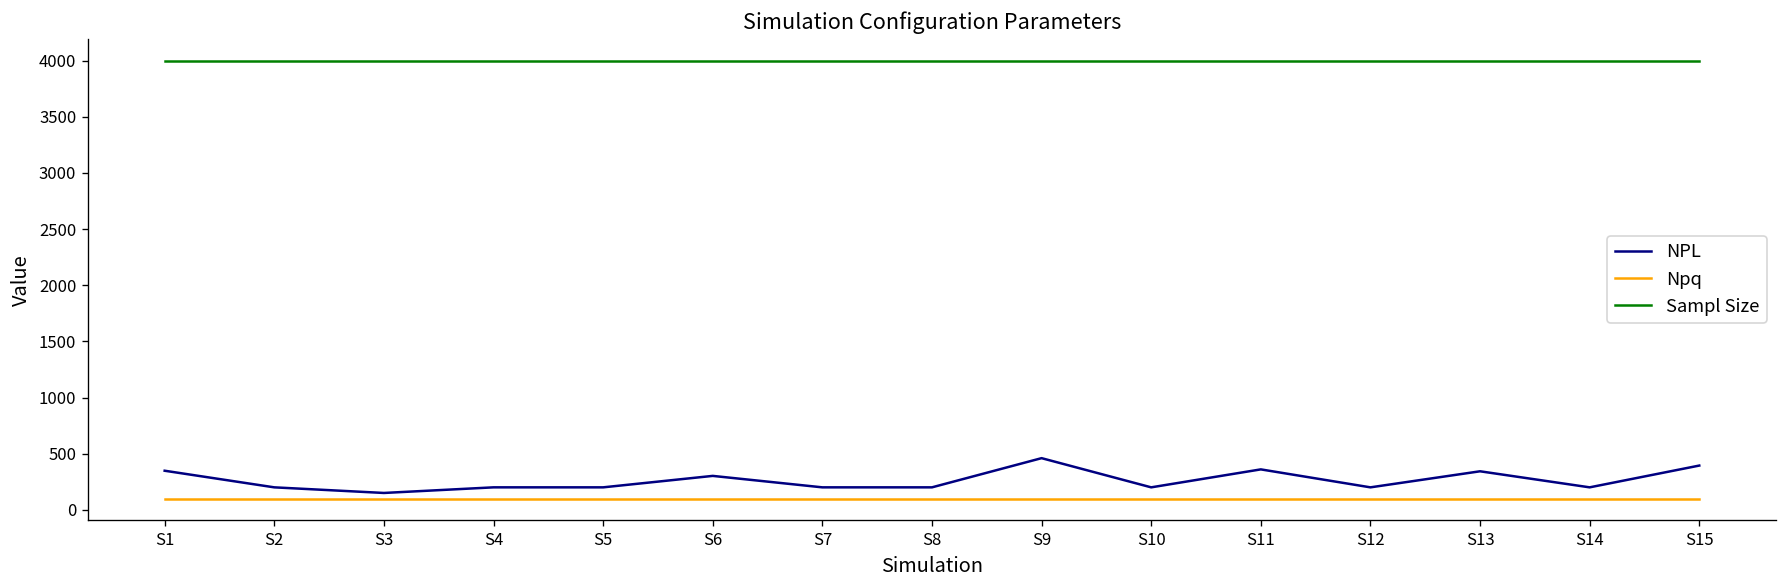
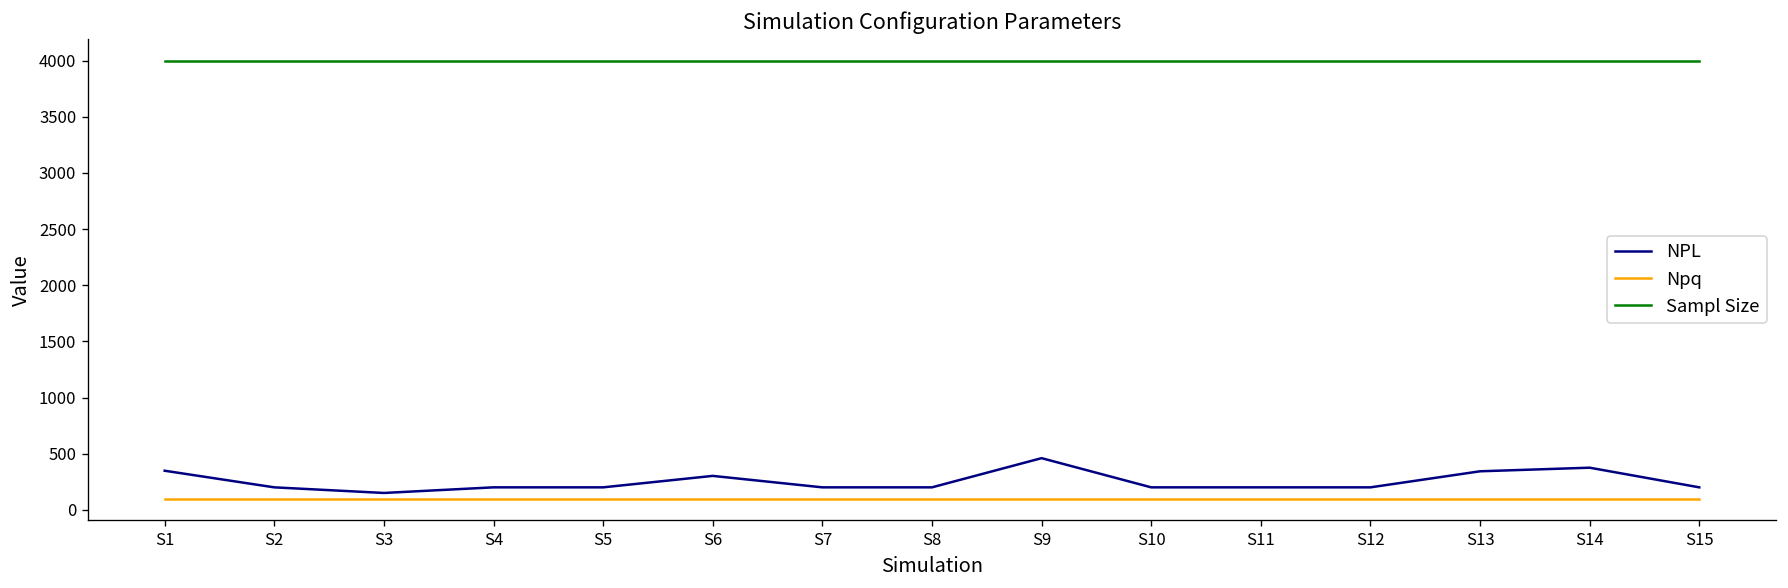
  {
    "NPL": {
      "S1": 300,
      "S2": 200,
      "S3": 200,
      "S4": 200,
      "S5": 200,
      "S6": 300,
      "S7": 200,
      "S8": 200,
      "S9": 500,
      "S10": 200,
-     "S11": 400,
+     "S11": 200,
      "S12": 200,
      "S13": 300,
-     "S14": 200,
-     "S15": 400
+     "S14": 400,
+     "S15": 200
    },
    "Npq": {
      "S1": 100,
      "S2": 100,
      "S3": 100,
      "S4": 100,
      "S5": 100,
      "S6": 100,
      "S7": 100,
      "S8": 100,
      "S9": 100,
      "S10": 100,
      "S11": 100,
      "S12": 100,
      "S13": 100,
      "S14": 100,
      "S15": 100
    },
    "Sampl Size": {
      "S1": 4000,
      "S2": 4000,
      "S3": 4000,
      "S4": 4000,
      "S5": 4000,
      "S6": 4000,
      "S7": 4000,
      "S8": 4000,
      "S9": 4000,
      "S10": 4000,
      "S11": 4000,
      "S12": 4000,
      "S13": 4000,
      "S14": 4000,
      "S15": 4000
    }
  }
